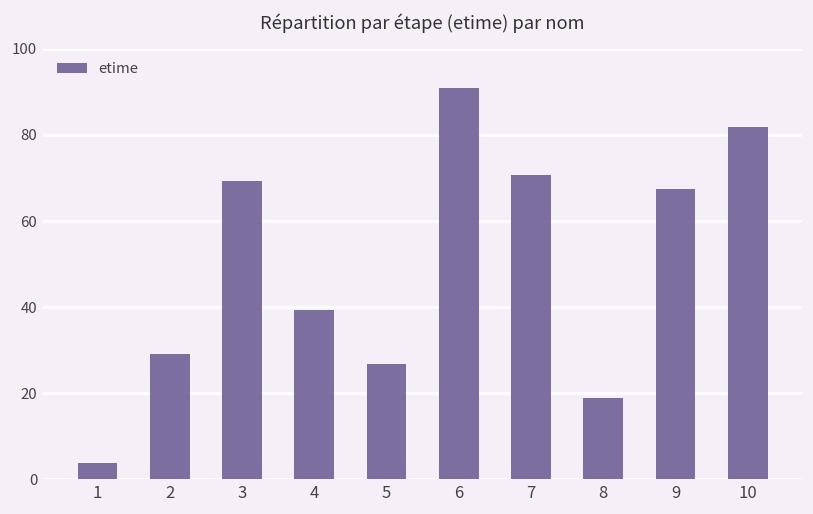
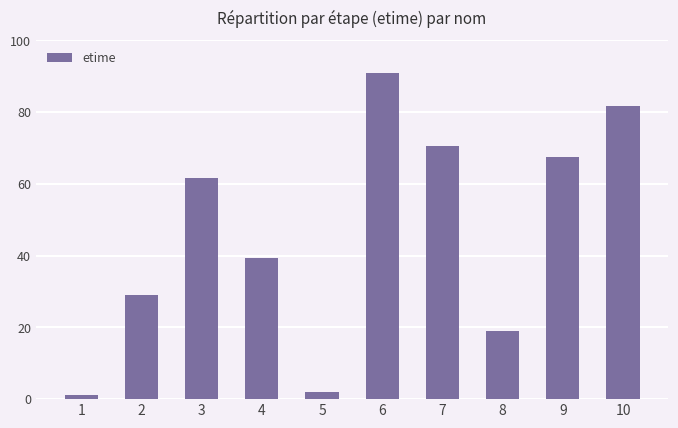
  {
-   "1": 4,
+   "1": 1,
    "2": 29,
-   "3": 69,
+   "3": 62,
    "4": 39,
-   "5": 27,
+   "5": 2,
    "6": 91,
    "7": 71,
    "8": 19,
    "9": 67,
    "10": 82
  }
